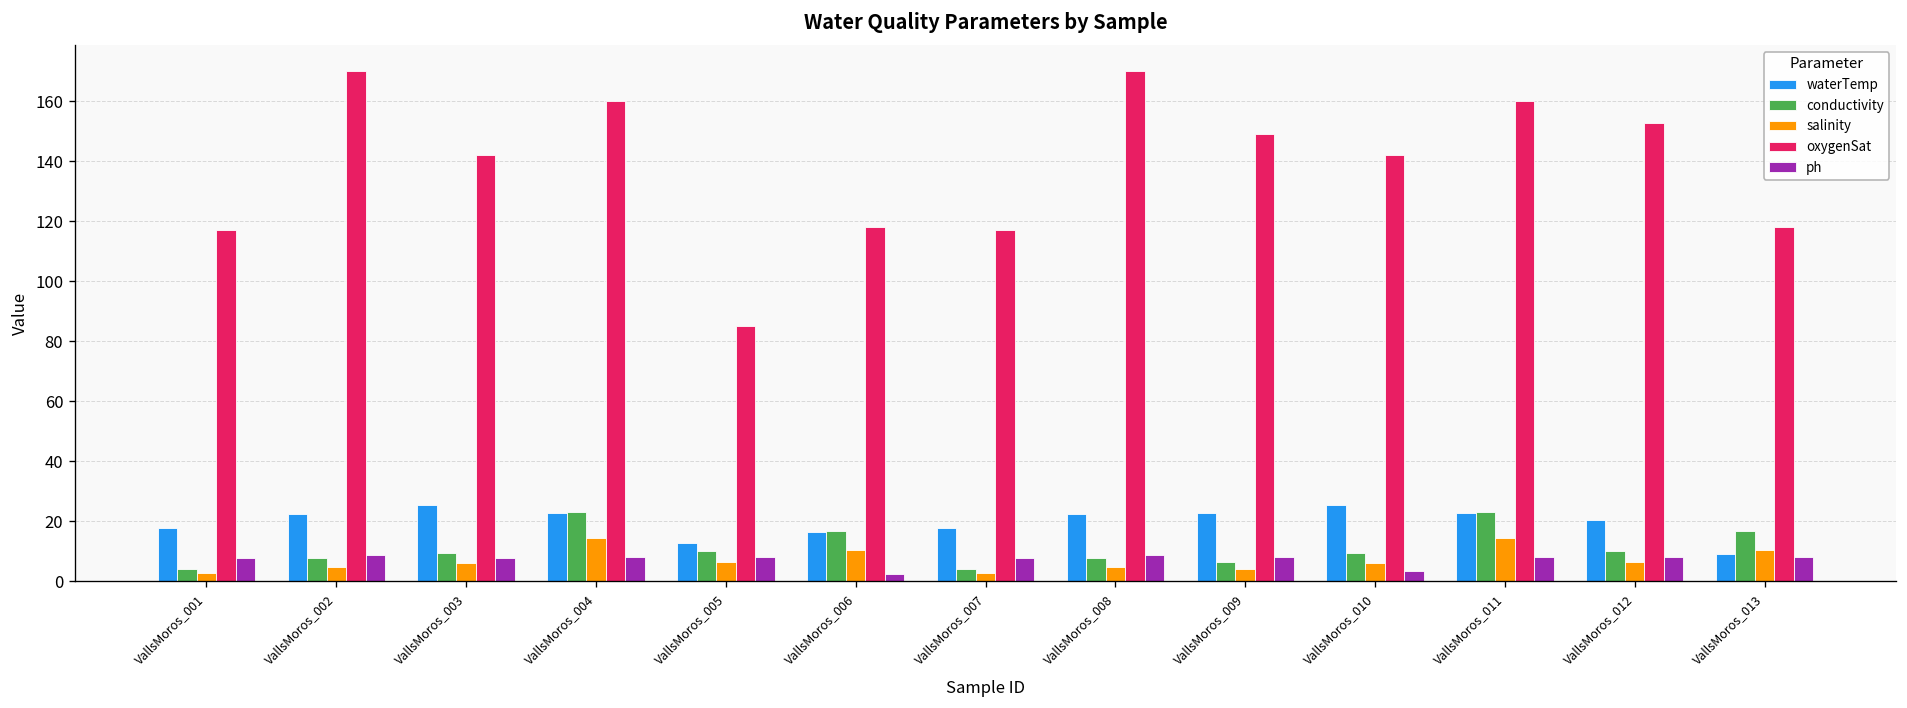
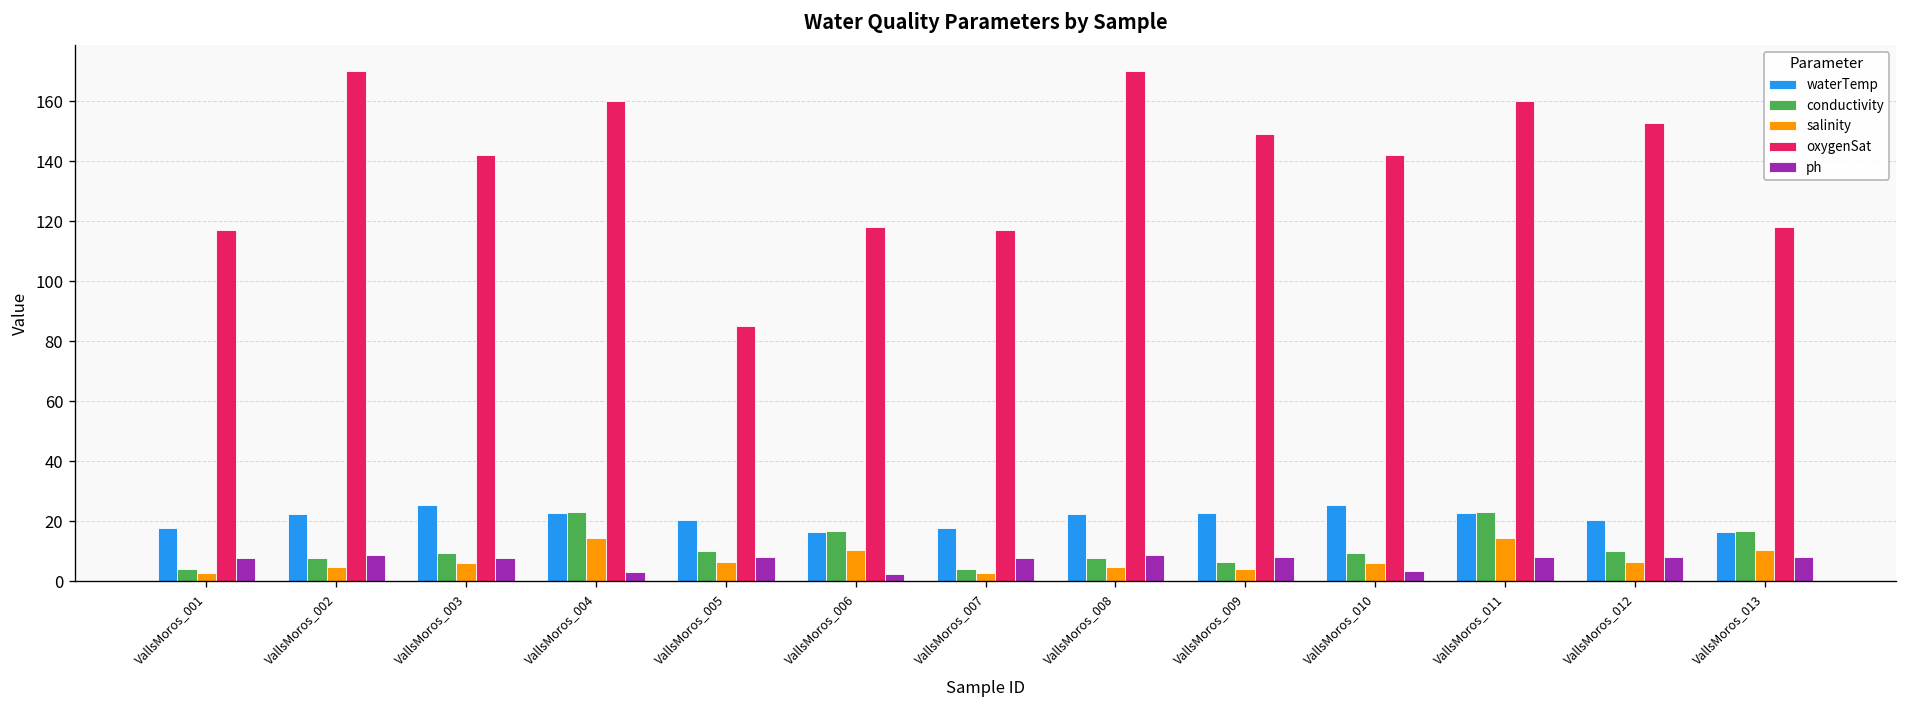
  {
    "waterTemp": {
      "VallsMoros_001": 18,
      "VallsMoros_002": 22,
      "VallsMoros_003": 25,
      "VallsMoros_004": 23,
-     "VallsMoros_005": 13,
+     "VallsMoros_005": 20,
      "VallsMoros_006": 16,
      "VallsMoros_007": 18,
      "VallsMoros_008": 22,
      "VallsMoros_009": 23,
      "VallsMoros_010": 25,
      "VallsMoros_011": 23,
      "VallsMoros_012": 20,
-     "VallsMoros_013": 9
+     "VallsMoros_013": 16
    },
    "conductivity": {
      "VallsMoros_001": 4,
      "VallsMoros_002": 8,
      "VallsMoros_003": 10,
      "VallsMoros_004": 23,
      "VallsMoros_005": 10,
      "VallsMoros_006": 17,
      "VallsMoros_007": 4,
      "VallsMoros_008": 8,
      "VallsMoros_009": 7,
      "VallsMoros_010": 10,
      "VallsMoros_011": 23,
      "VallsMoros_012": 10,
      "VallsMoros_013": 17
    },
    "salinity": {
      "VallsMoros_001": 3,
      "VallsMoros_002": 5,
      "VallsMoros_003": 6,
      "VallsMoros_004": 14,
      "VallsMoros_005": 7,
      "VallsMoros_006": 11,
      "VallsMoros_007": 3,
      "VallsMoros_008": 5,
      "VallsMoros_009": 4,
      "VallsMoros_010": 6,
      "VallsMoros_011": 14,
      "VallsMoros_012": 7,
      "VallsMoros_013": 11
    },
    "oxygenSat": {
      "VallsMoros_001": 117,
      "VallsMoros_002": 170,
      "VallsMoros_003": 142,
      "VallsMoros_004": 160,
      "VallsMoros_005": 85,
      "VallsMoros_006": 118,
      "VallsMoros_007": 117,
      "VallsMoros_008": 170,
      "VallsMoros_009": 149,
      "VallsMoros_010": 142,
      "VallsMoros_011": 160,
      "VallsMoros_012": 153,
      "VallsMoros_013": 118
    },
    "ph": {
      "VallsMoros_001": 8,
      "VallsMoros_002": 9,
      "VallsMoros_003": 8,
-     "VallsMoros_004": 8,
+     "VallsMoros_004": 3,
      "VallsMoros_005": 8,
      "VallsMoros_006": 2,
      "VallsMoros_007": 8,
      "VallsMoros_008": 9,
      "VallsMoros_009": 8,
      "VallsMoros_010": 4,
      "VallsMoros_011": 8,
      "VallsMoros_012": 8,
      "VallsMoros_013": 8
    }
  }
